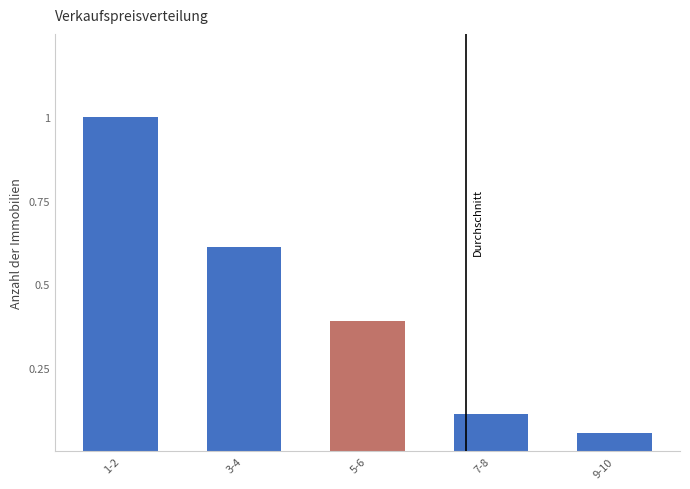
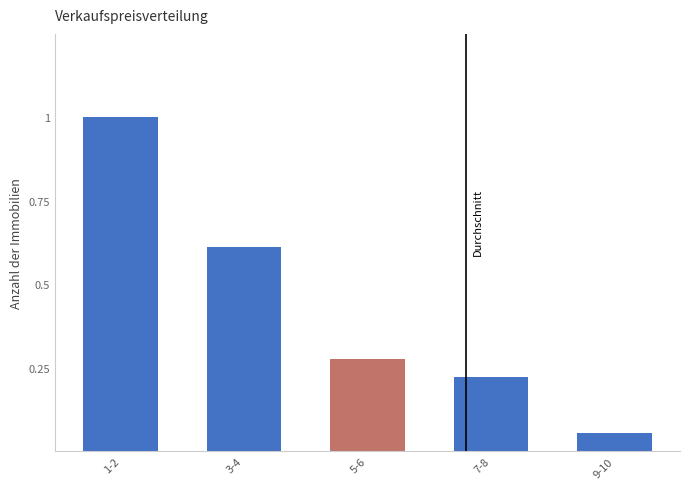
  {
    "1-2": 1.00,
    "3-4": 0.61,
-   "5-6": 0.39,
-   "7-8": 0.11,
+   "5-6": 0.28,
+   "7-8": 0.22,
    "9-10": 0.06
  }
